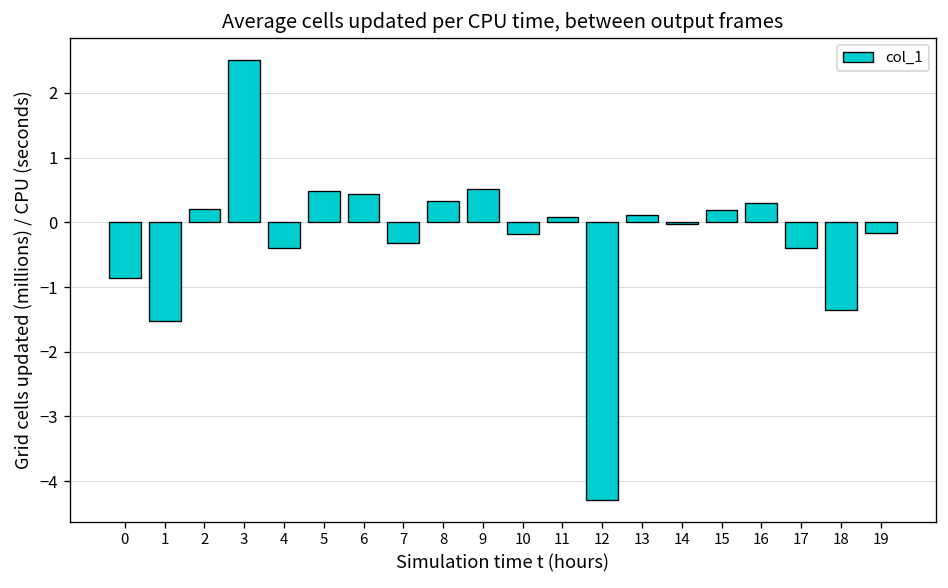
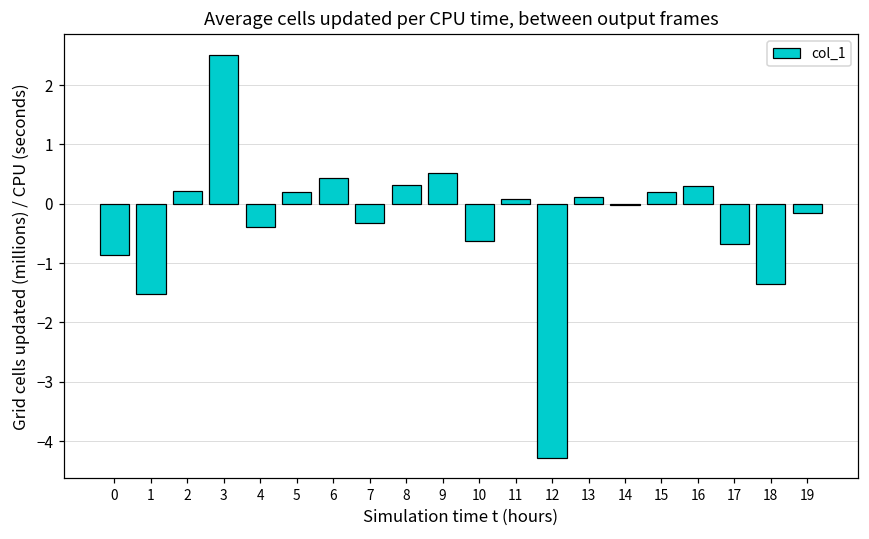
  {
    "0": -0.9,
    "1": -1.5,
    "2": 0.2,
    "3": 2.5,
    "4": -0.4,
-   "5": 0.5,
+   "5": 0.2,
    "6": 0.4,
    "7": -0.3,
    "8": 0.3,
    "9": 0.5,
-   "10": -0.2,
+   "10": -0.6,
    "11": 0.1,
    "12": -4.3,
    "13": 0.1,
    "15": 0.2,
    "16": 0.3,
-   "17": -0.4,
+   "17": -0.7,
    "18": -1.4,
    "19": -0.2
  }
